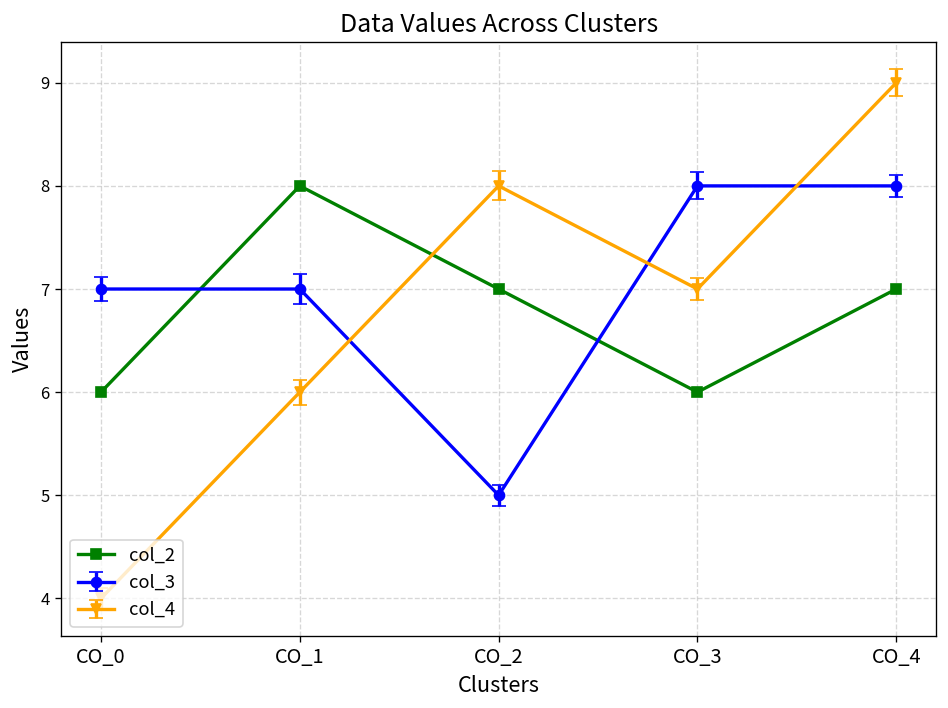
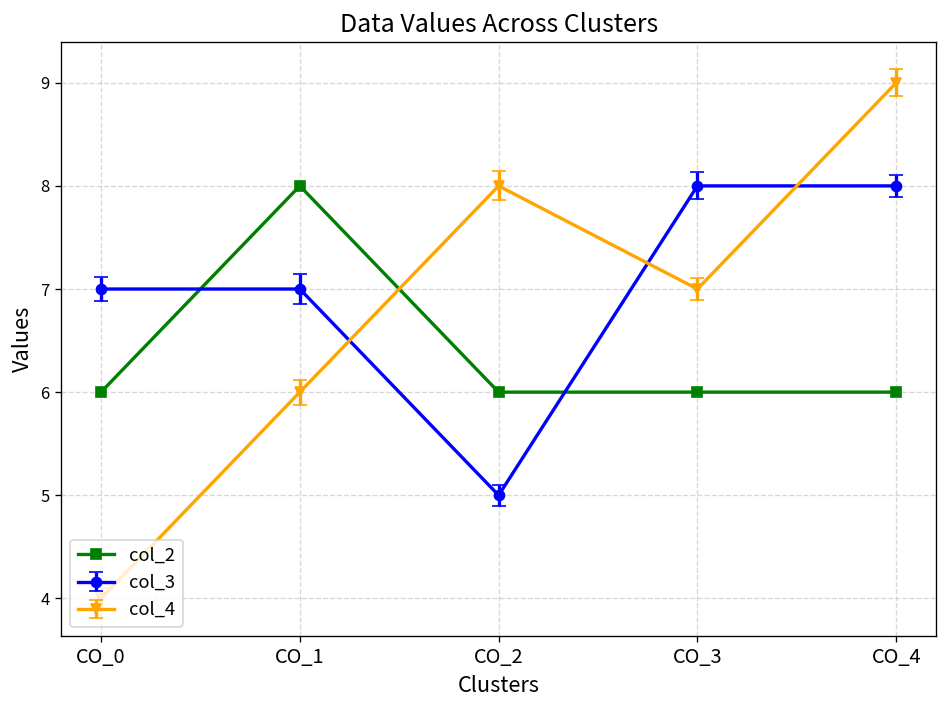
  {
    "col_2": {
      "CO_0": 6,
      "CO_1": 8,
-     "CO_2": 7,
+     "CO_2": 6,
      "CO_3": 6,
-     "CO_4": 7
+     "CO_4": 6
    }
  }
